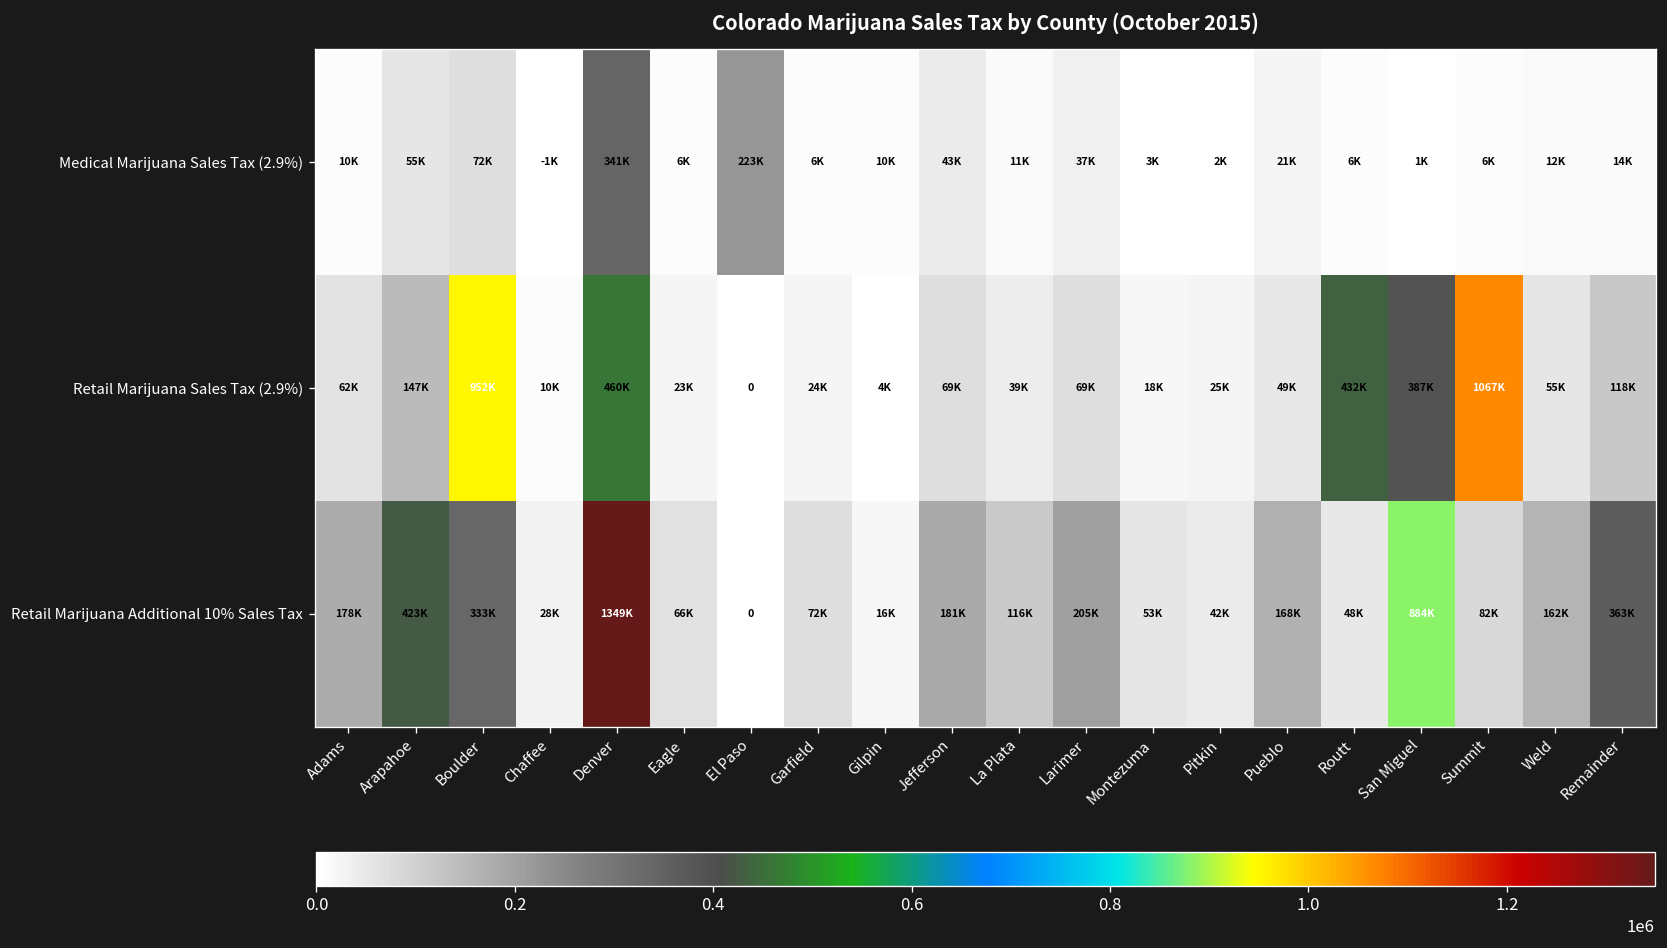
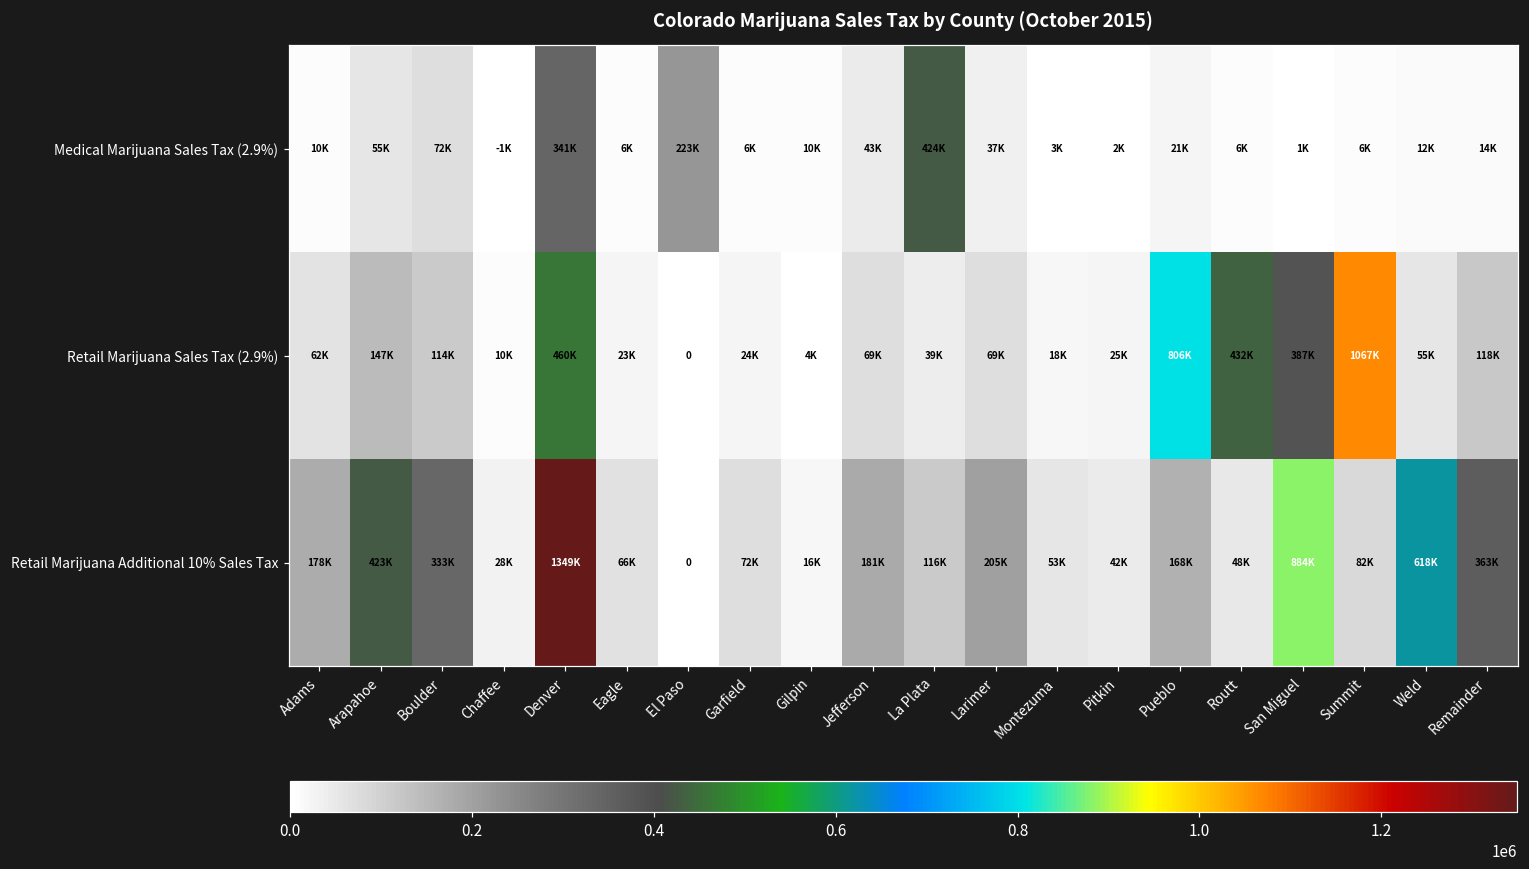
  {
    "Medical Marijuana Sales Tax (2.9%)": {
      "Adams": "10K",
      "Arapahoe": "55K",
      "Boulder": "72K",
      "Chaffee": "-1K",
      "Denver": "341K",
      "Eagle": "6K",
      "El Paso": "223K",
      "Garfield": "6K",
      "Gilpin": "10K",
      "Jefferson": "43K",
-     "La Plata": "11K",
+     "La Plata": "424K",
      "Larimer": "37K",
      "Montezuma": "3K",
      "Pitkin": "2K",
      "Pueblo": "21K",
      "Routt": "6K",
      "San Miguel": "1K",
      "Summit": "6K",
      "Weld": "12K",
      "Remainder": "14K"
    },
    "Retail Marijuana Sales Tax (2.9%)": {
      "Adams": "62K",
      "Arapahoe": "147K",
-     "Boulder": "952K",
+     "Boulder": "114K",
      "Chaffee": "10K",
      "Denver": "460K",
      "Eagle": "23K",
      "El Paso": "0",
      "Garfield": "24K",
      "Gilpin": "4K",
      "Jefferson": "69K",
      "La Plata": "39K",
      "Larimer": "69K",
      "Montezuma": "18K",
      "Pitkin": "25K",
-     "Pueblo": "49K",
+     "Pueblo": "806K",
      "Routt": "432K",
      "San Miguel": "387K",
      "Summit": "1067K",
      "Weld": "55K",
      "Remainder": "118K"
    },
    "Retail Marijuana Additional 10% Sales Tax": {
      "Adams": "178K",
      "Arapahoe": "423K",
      "Boulder": "333K",
      "Chaffee": "28K",
      "Denver": "1349K",
      "Eagle": "66K",
      "El Paso": "0",
      "Garfield": "72K",
      "Gilpin": "16K",
      "Jefferson": "181K",
      "La Plata": "116K",
      "Larimer": "205K",
      "Montezuma": "53K",
      "Pitkin": "42K",
      "Pueblo": "168K",
      "Routt": "48K",
      "San Miguel": "884K",
      "Summit": "82K",
-     "Weld": "162K",
+     "Weld": "618K",
      "Remainder": "363K"
    }
  }
